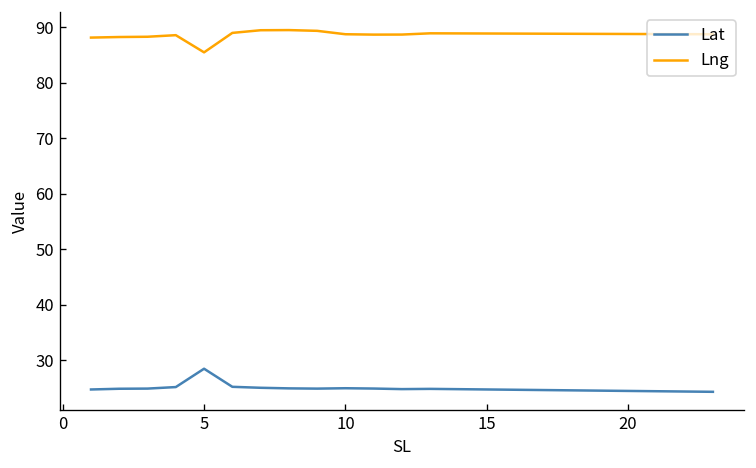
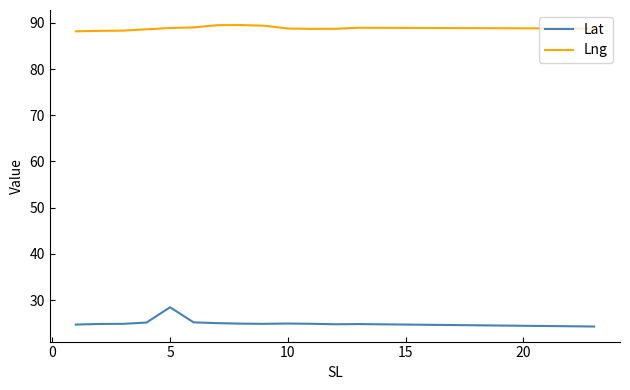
  {
    "Lat": {
      "5": 28,
      "10": 25
    },
    "Lng": {
-     "5": 85,
+     "5": 89,
      "10": 89
    }
  }
